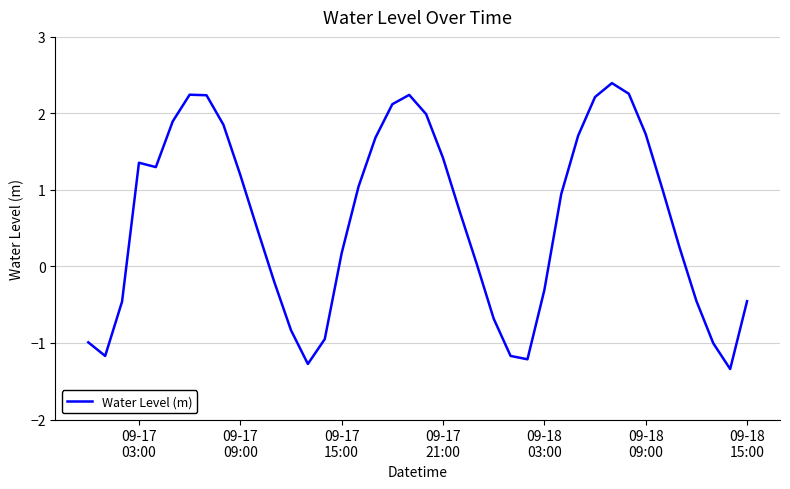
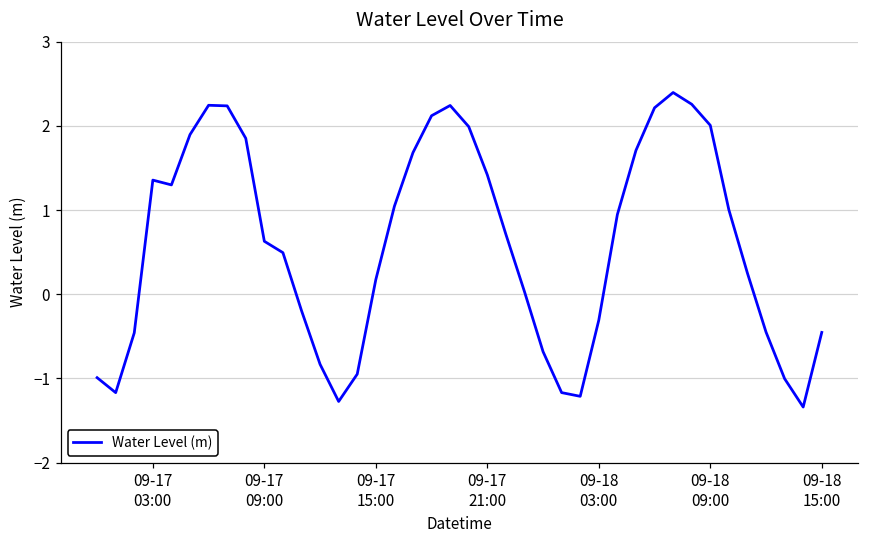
  {
    "09-17 03:00": 1.4,
-   "09-17 09:00": 1.2,
+   "09-17 09:00": 0.6,
    "09-17 15:00": 0.2,
    "09-17 21:00": 1.4,
    "09-18 03:00": -0.3,
-   "09-18 09:00": 1.7,
+   "09-18 09:00": 2.0,
    "09-18 15:00": -0.5
  }
